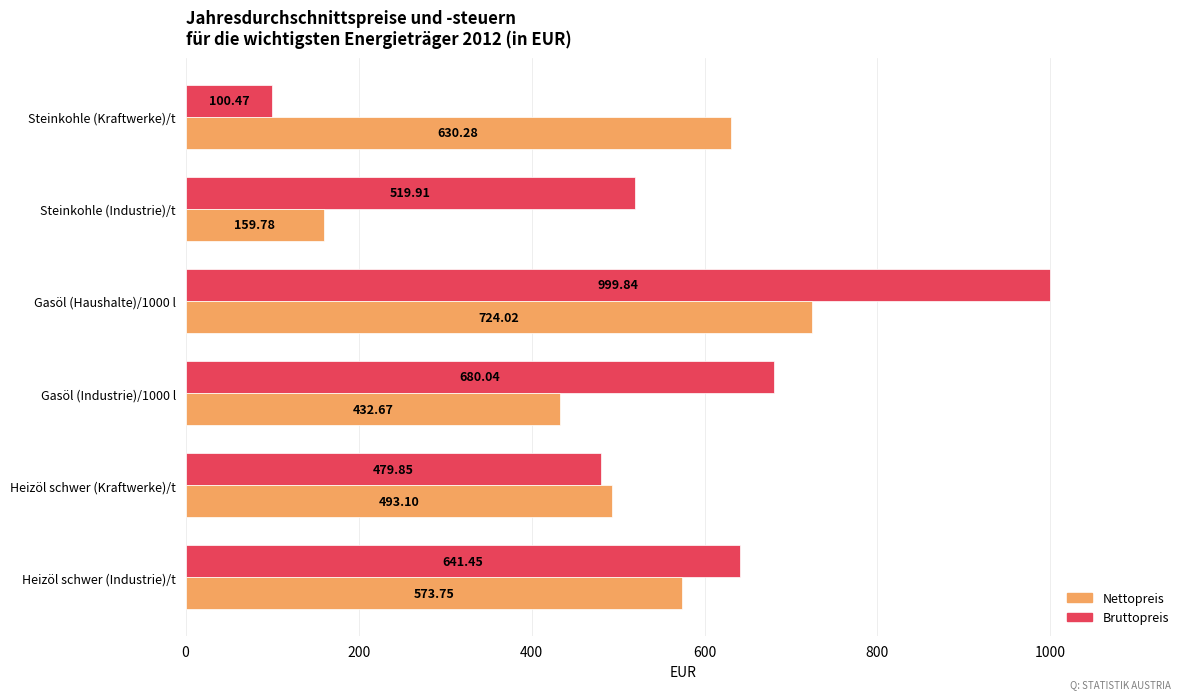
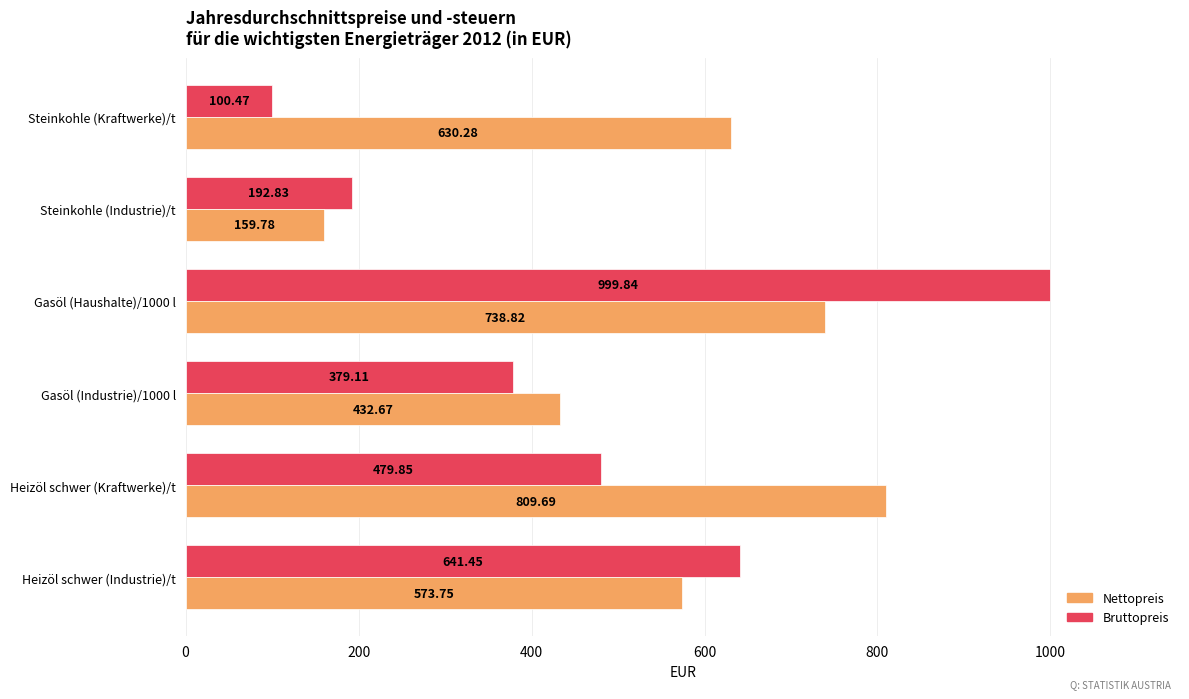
  {
    "Bruttopreis": {
      "Steinkohle (Kraftwerke)/t": 100.47,
-     "Steinkohle (Industrie)/t": 519.91,
+     "Steinkohle (Industrie)/t": 192.83,
      "Gasöl (Haushalte)/1000 l": 999.84,
-     "Gasöl (Industrie)/1000 l": 680.04,
+     "Gasöl (Industrie)/1000 l": 379.11,
      "Heizöl schwer (Kraftwerke)/t": 479.85,
      "Heizöl schwer (Industrie)/t": 641.45
    },
    "Nettopreis": {
      "Steinkohle (Kraftwerke)/t": 630.28,
      "Steinkohle (Industrie)/t": 159.78,
-     "Gasöl (Haushalte)/1000 l": 724.02,
+     "Gasöl (Haushalte)/1000 l": 738.82,
      "Gasöl (Industrie)/1000 l": 432.67,
-     "Heizöl schwer (Kraftwerke)/t": 493.10,
+     "Heizöl schwer (Kraftwerke)/t": 809.69,
      "Heizöl schwer (Industrie)/t": 573.75
    }
  }
